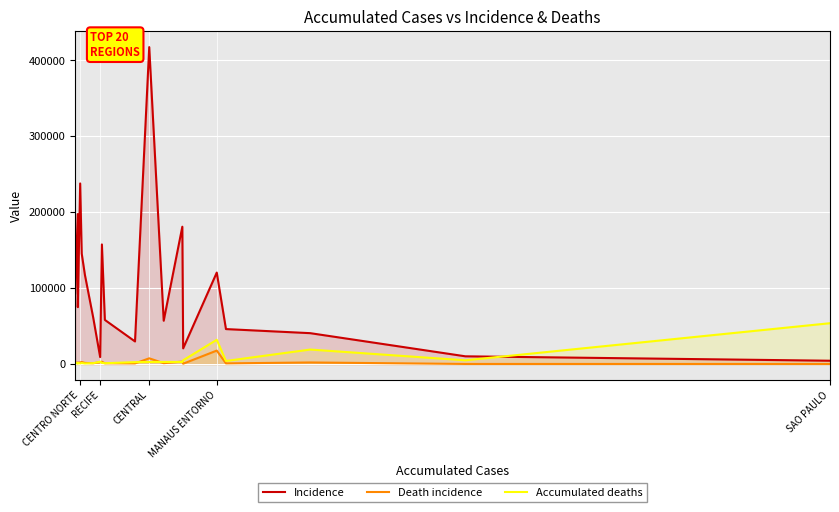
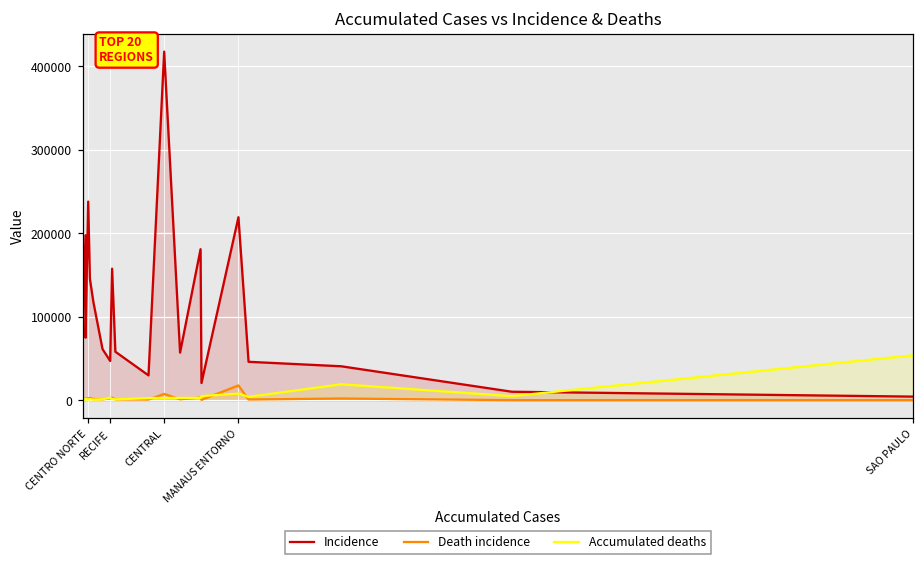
  {
    "Incidence": {
      "CENTRO NORTE": 240000,
-     "RECIFE": 10000,
-     "MANAUS ENTORNO": 120000,
+     "RECIFE": 50000,
+     "MANAUS ENTORNO": 220000,
      "SAO PAULO": 0
    },
    "Death incidence": {
      "CENTRAL": 10000,
      "MANAUS ENTORNO": 20000,
      "SAO PAULO": 0
    },
    "Accumulated deaths": {
      "CENTRAL": 0,
-     "MANAUS ENTORNO": 30000,
+     "MANAUS ENTORNO": 10000,
      "SAO PAULO": 50000
    }
  }
